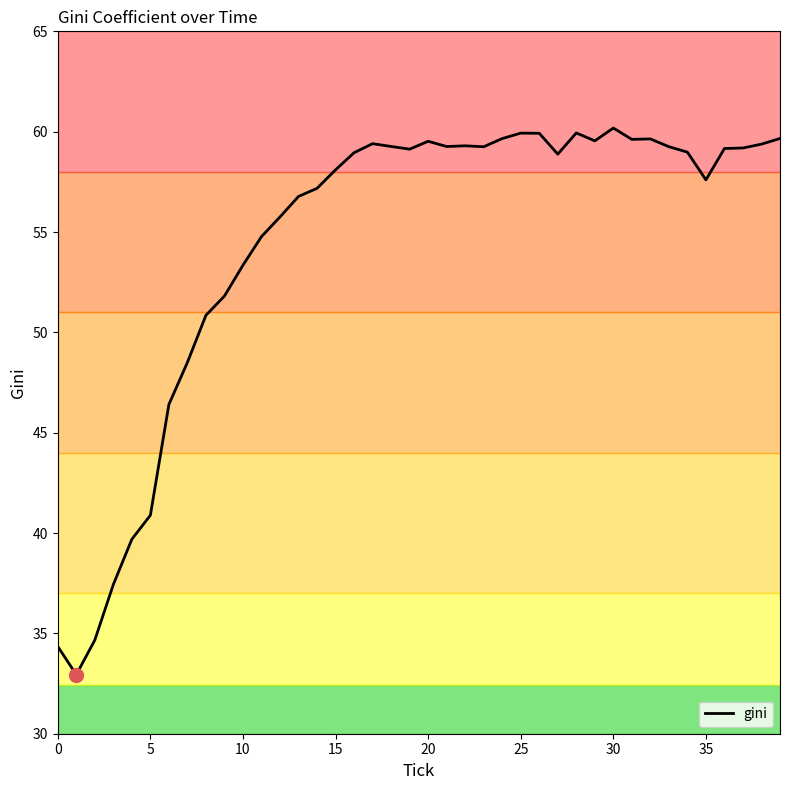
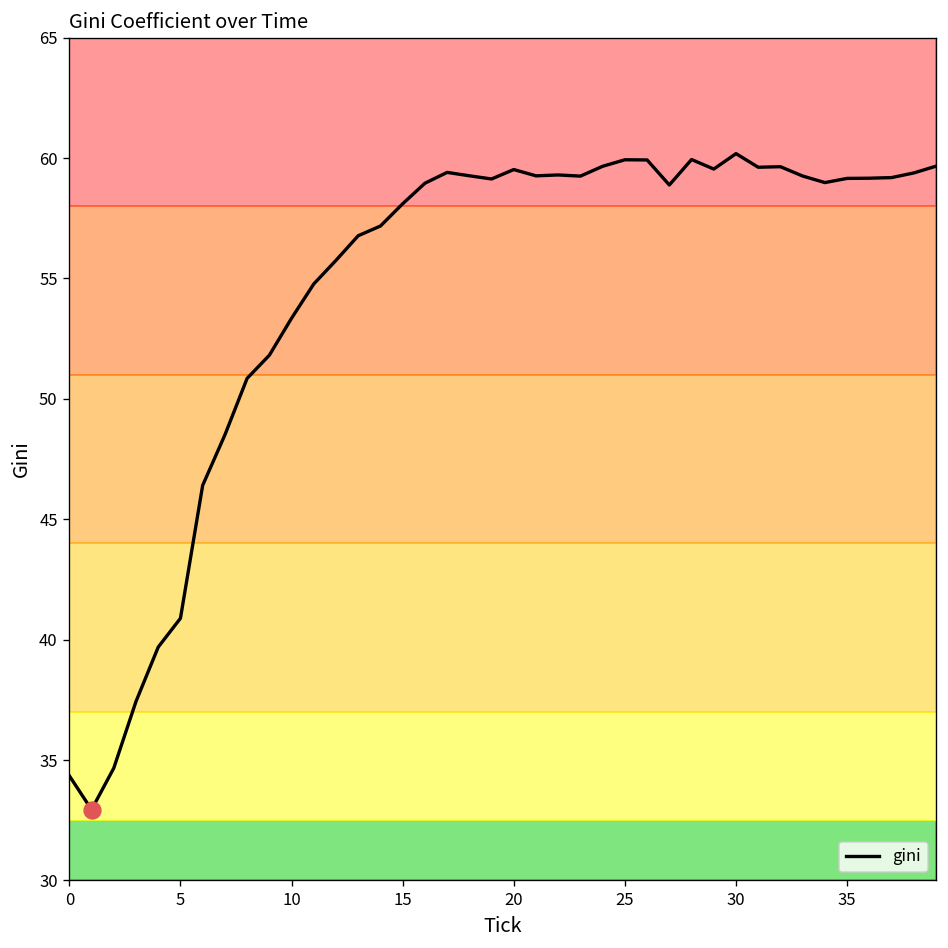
  {
    "gini": {
      "0": 34.3,
      "5": 40.9,
      "10": 53.3,
      "15": 58.1,
      "20": 59.5,
      "25": 59.9,
      "30": 60.2,
-     "35": 57.6
+     "35": 59.2
    }
  }
